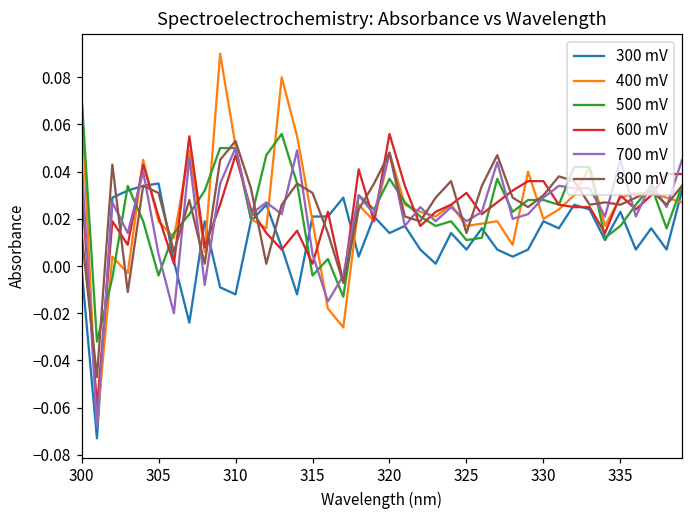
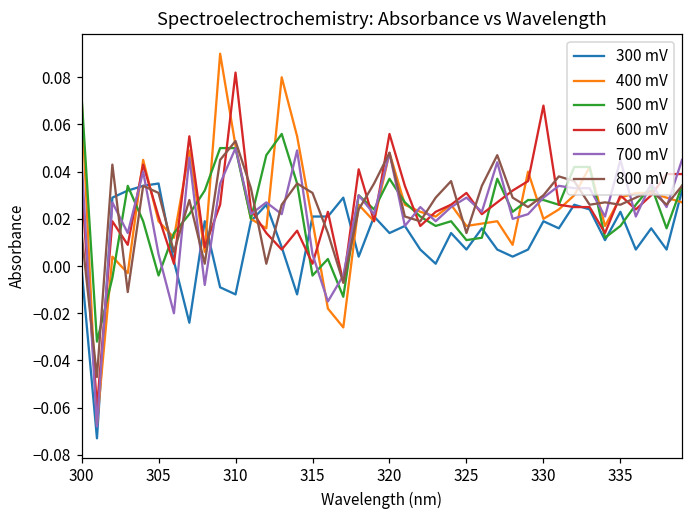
  {
    "300 mV": {
      "300": -0.001,
      "305": 0.035,
      "310": -0.012,
      "315": 0.021,
      "320": 0.014,
      "325": 0.007,
      "335": 0.023
    },
    "400 mV": {
      "305": 0.019,
      "315": 0.019,
      "325": 0.017
    },
    "500 mV": {
      "305": -0.004,
      "315": -0.004,
      "320": 0.037,
      "325": 0.011,
      "335": 0.017
    },
    "600 mV": {
      "300": 0.035,
      "305": 0.021,
-     "310": 0.047,
+     "310": 0.082,
      "315": 0.001,
      "320": 0.056,
      "325": 0.031,
-     "330": 0.036
+     "330": 0.068
    },
    "700 mV": {
      "300": 0.045,
      "305": 0.005,
      "315": 0.005,
-     "325": 0.019
+     "325": 0.029
    },
    "800 mV": {
      "300": 0.014,
      "305": 0.031,
      "310": 0.053,
      "315": 0.031,
      "325": 0.014,
      "335": 0.026
    }
  }
